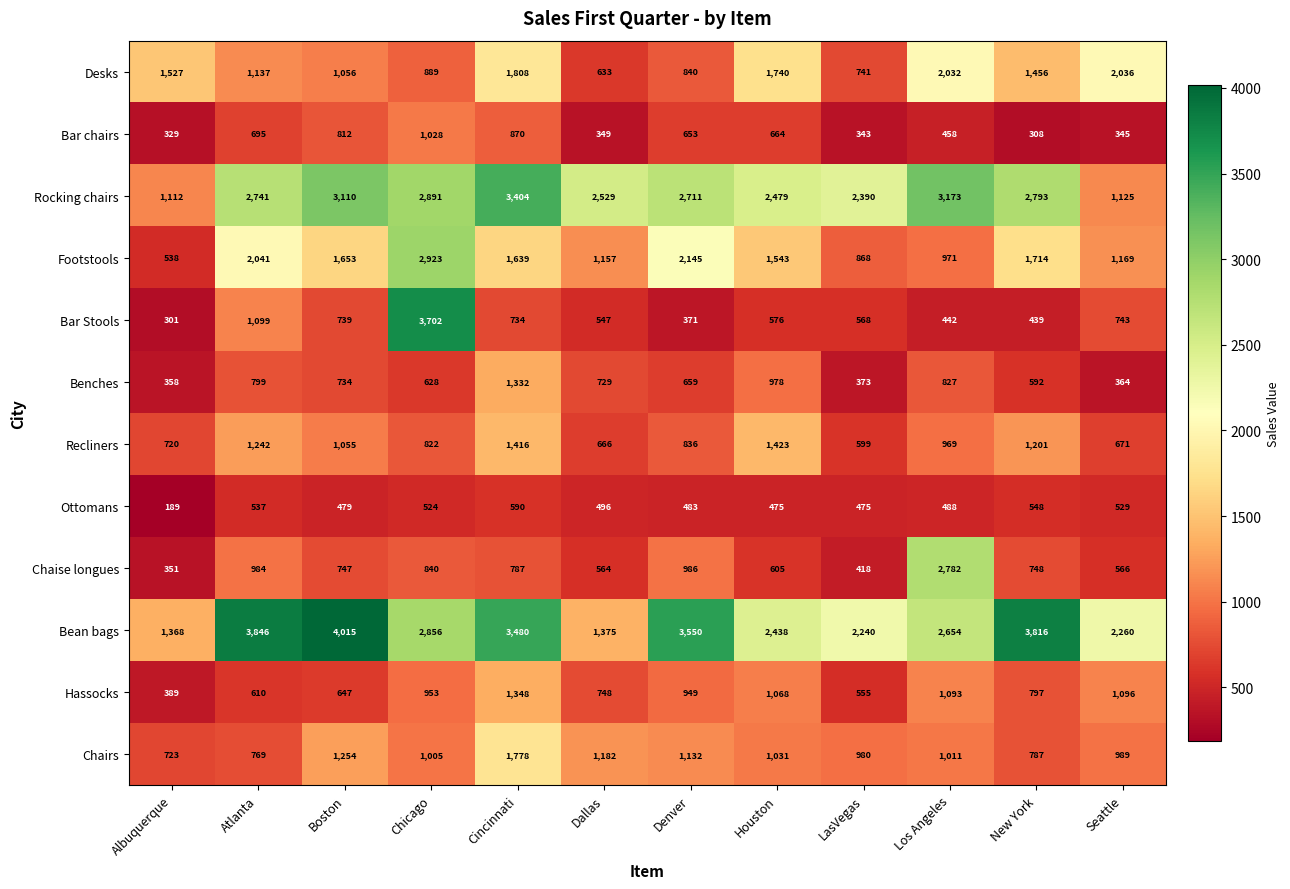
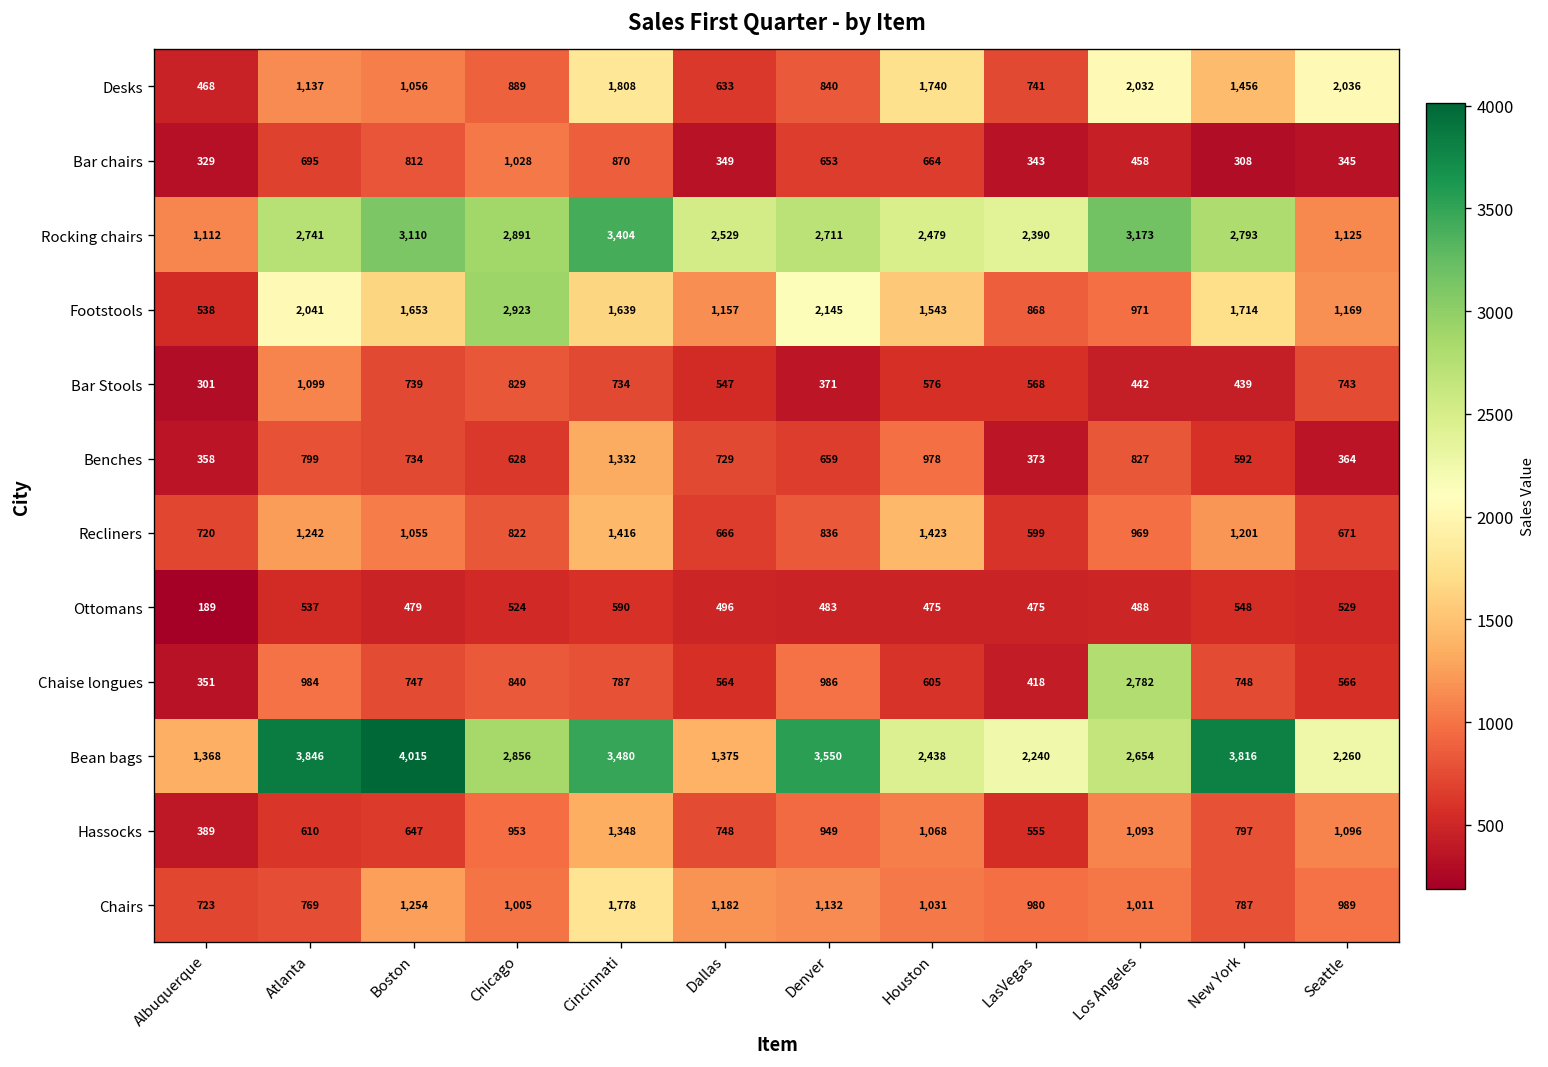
  {
    "Desks": {
-     "Albuquerque": "1,527",
+     "Albuquerque": "468",
      "Atlanta": "1,137",
      "Boston": "1,056",
      "Chicago": "889",
      "Cincinnati": "1,808",
      "Dallas": "633",
      "Denver": "840",
      "Houston": "1,740",
      "LasVegas": "741",
      "Los Angeles": "2,032",
      "New York": "1,456",
      "Seattle": "2,036"
    },
    "Bar chairs": {
      "Albuquerque": "329",
      "Atlanta": "695",
      "Boston": "812",
      "Chicago": "1,028",
      "Cincinnati": "870",
      "Dallas": "349",
      "Denver": "653",
      "Houston": "664",
      "LasVegas": "343",
      "Los Angeles": "458",
      "New York": "308",
      "Seattle": "345"
    },
    "Rocking chairs": {
      "Albuquerque": "1,112",
      "Atlanta": "2,741",
      "Boston": "3,110",
      "Chicago": "2,891",
      "Cincinnati": "3,404",
      "Dallas": "2,529",
      "Denver": "2,711",
      "Houston": "2,479",
      "LasVegas": "2,390",
      "Los Angeles": "3,173",
      "New York": "2,793",
      "Seattle": "1,125"
    },
    "Footstools": {
      "Albuquerque": "538",
      "Atlanta": "2,041",
      "Boston": "1,653",
      "Chicago": "2,923",
      "Cincinnati": "1,639",
      "Dallas": "1,157",
      "Denver": "2,145",
      "Houston": "1,543",
      "LasVegas": "868",
      "Los Angeles": "971",
      "New York": "1,714",
      "Seattle": "1,169"
    },
    "Bar Stools": {
      "Albuquerque": "301",
      "Atlanta": "1,099",
      "Boston": "739",
-     "Chicago": "3,702",
+     "Chicago": "829",
      "Cincinnati": "734",
      "Dallas": "547",
      "Denver": "371",
      "Houston": "576",
      "LasVegas": "568",
      "Los Angeles": "442",
      "New York": "439",
      "Seattle": "743"
    },
    "Benches": {
      "Albuquerque": "358",
      "Atlanta": "799",
      "Boston": "734",
      "Chicago": "628",
      "Cincinnati": "1,332",
      "Dallas": "729",
      "Denver": "659",
      "Houston": "978",
      "LasVegas": "373",
      "Los Angeles": "827",
      "New York": "592",
      "Seattle": "364"
    },
    "Recliners": {
      "Albuquerque": "720",
      "Atlanta": "1,242",
      "Boston": "1,055",
      "Chicago": "822",
      "Cincinnati": "1,416",
      "Dallas": "666",
      "Denver": "836",
      "Houston": "1,423",
      "LasVegas": "599",
      "Los Angeles": "969",
      "New York": "1,201",
      "Seattle": "671"
    },
    "Ottomans": {
      "Albuquerque": "189",
      "Atlanta": "537",
      "Boston": "479",
      "Chicago": "524",
      "Cincinnati": "590",
      "Dallas": "496",
      "Denver": "483",
      "Houston": "475",
      "LasVegas": "475",
      "Los Angeles": "488",
      "New York": "548",
      "Seattle": "529"
    },
    "Chaise longues": {
      "Albuquerque": "351",
      "Atlanta": "984",
      "Boston": "747",
      "Chicago": "840",
      "Cincinnati": "787",
      "Dallas": "564",
      "Denver": "986",
      "Houston": "605",
      "LasVegas": "418",
      "Los Angeles": "2,782",
      "New York": "748",
      "Seattle": "566"
    },
    "Bean bags": {
      "Albuquerque": "1,368",
      "Atlanta": "3,846",
      "Boston": "4,015",
      "Chicago": "2,856",
      "Cincinnati": "3,480",
      "Dallas": "1,375",
      "Denver": "3,550",
      "Houston": "2,438",
      "LasVegas": "2,240",
      "Los Angeles": "2,654",
      "New York": "3,816",
      "Seattle": "2,260"
    },
    "Hassocks": {
      "Albuquerque": "389",
      "Atlanta": "610",
      "Boston": "647",
      "Chicago": "953",
      "Cincinnati": "1,348",
      "Dallas": "748",
      "Denver": "949",
      "Houston": "1,068",
      "LasVegas": "555",
      "Los Angeles": "1,093",
      "New York": "797",
      "Seattle": "1,096"
    },
    "Chairs": {
      "Albuquerque": "723",
      "Atlanta": "769",
      "Boston": "1,254",
      "Chicago": "1,005",
      "Cincinnati": "1,778",
      "Dallas": "1,182",
      "Denver": "1,132",
      "Houston": "1,031",
      "LasVegas": "980",
      "Los Angeles": "1,011",
      "New York": "787",
      "Seattle": "989"
    }
  }
